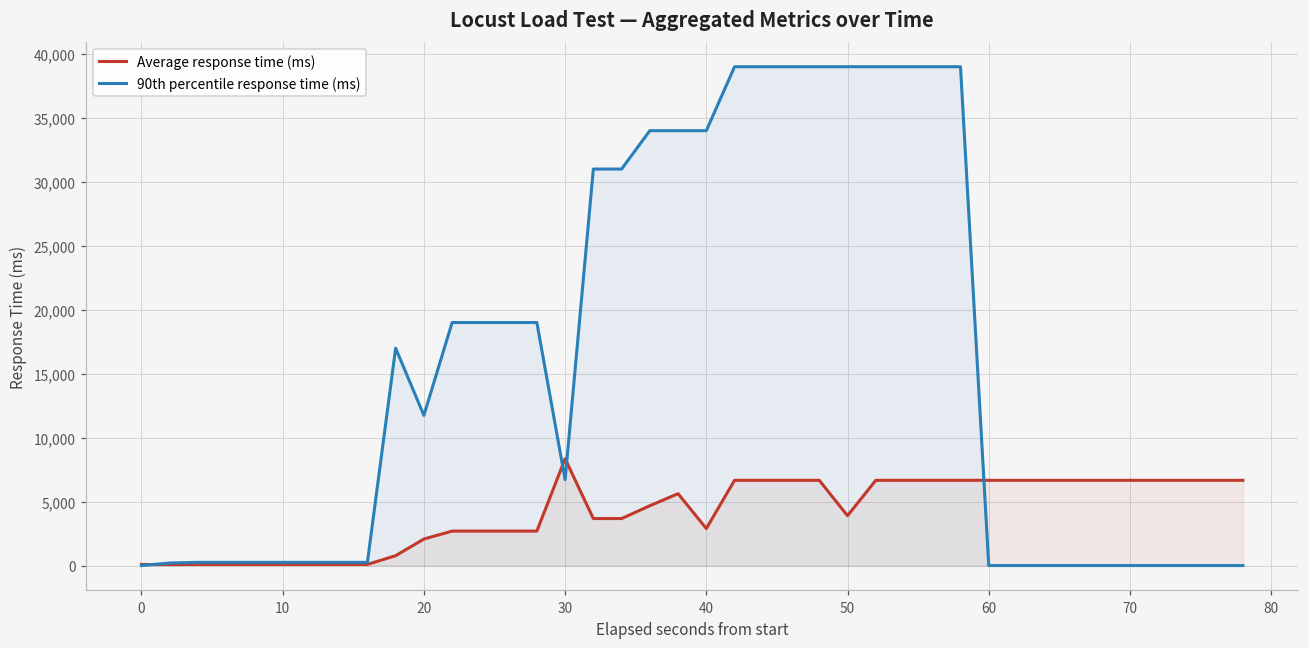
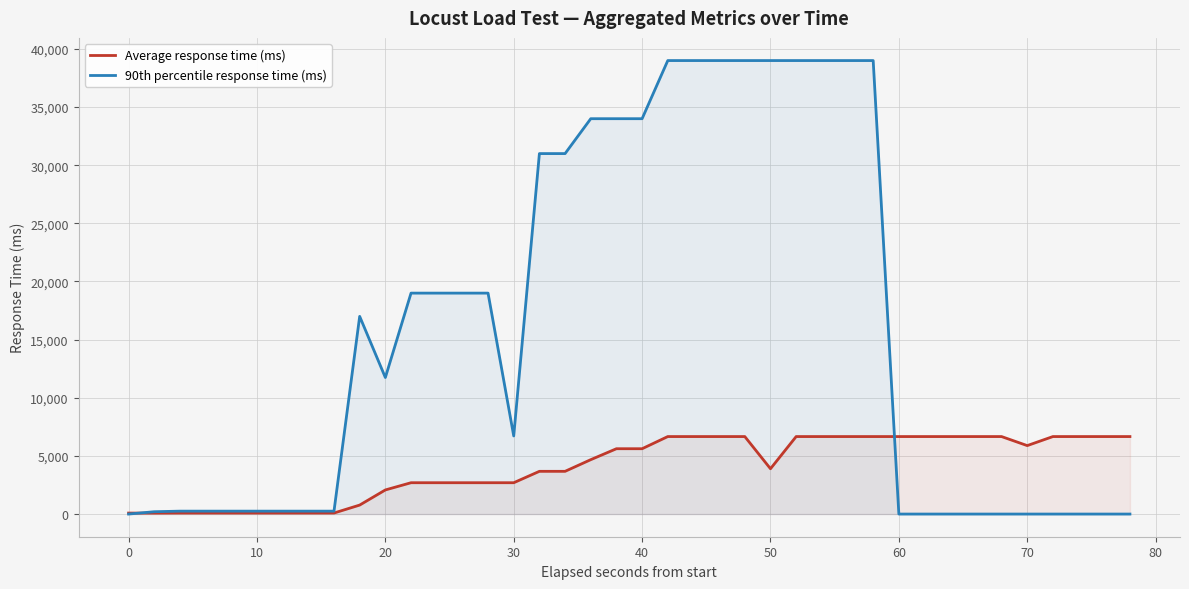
  {
    "Average response time (ms)": {
      "20": "2,100",
-     "30": "8,400",
-     "40": "2,900",
+     "30": "2,700",
+     "40": "5,600",
      "50": "3,900",
      "60": "6,700",
-     "70": "6,700"
+     "70": "5,900"
    },
    "90th percentile response time (ms)": {
      "20": "11,700",
      "30": "6,700",
      "40": "34,000",
      "50": "39,000",
      "60": "0",
      "70": "0"
    }
  }
